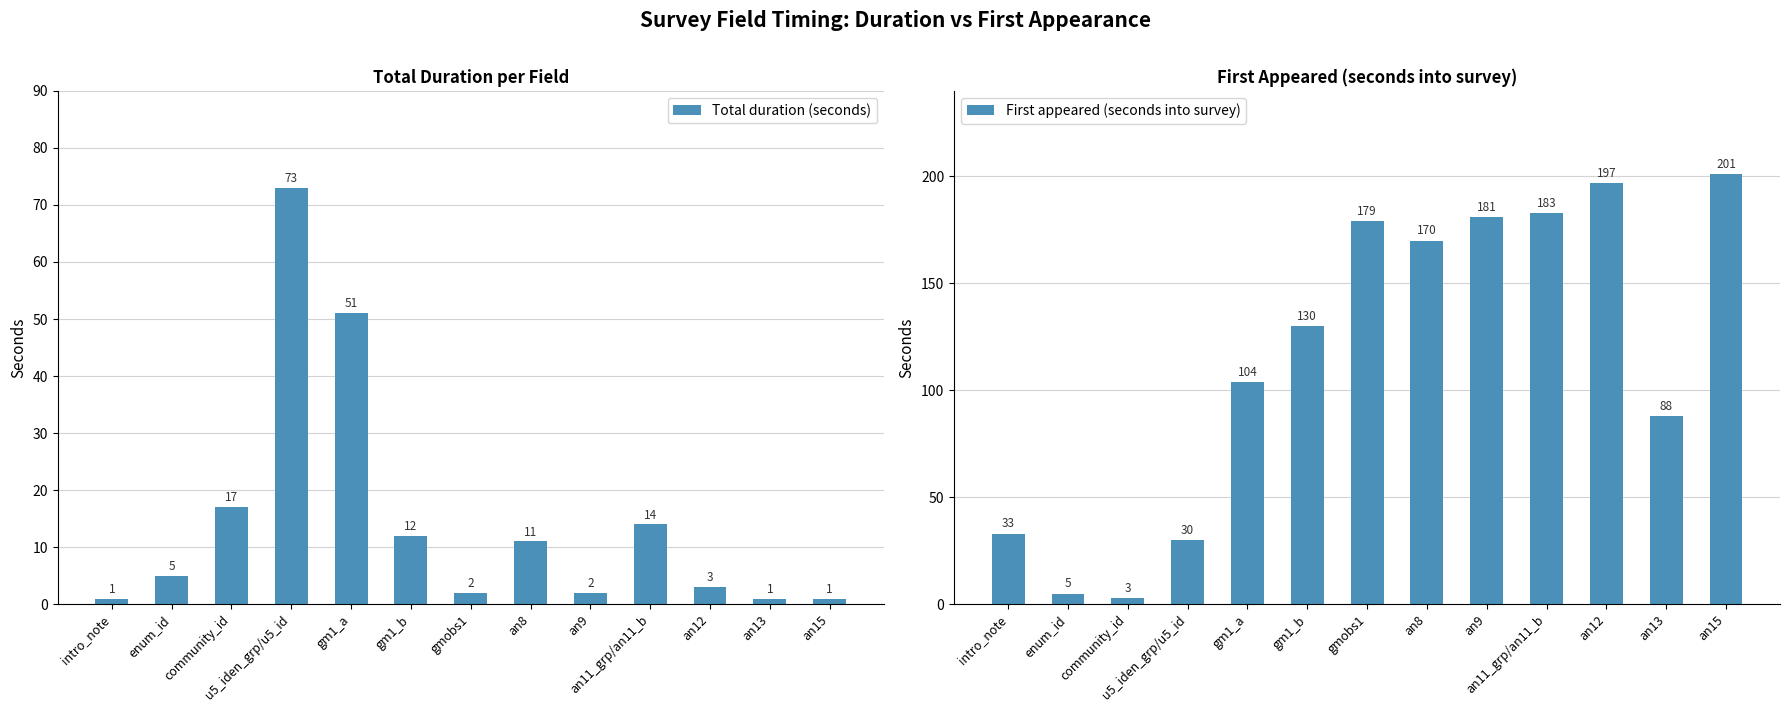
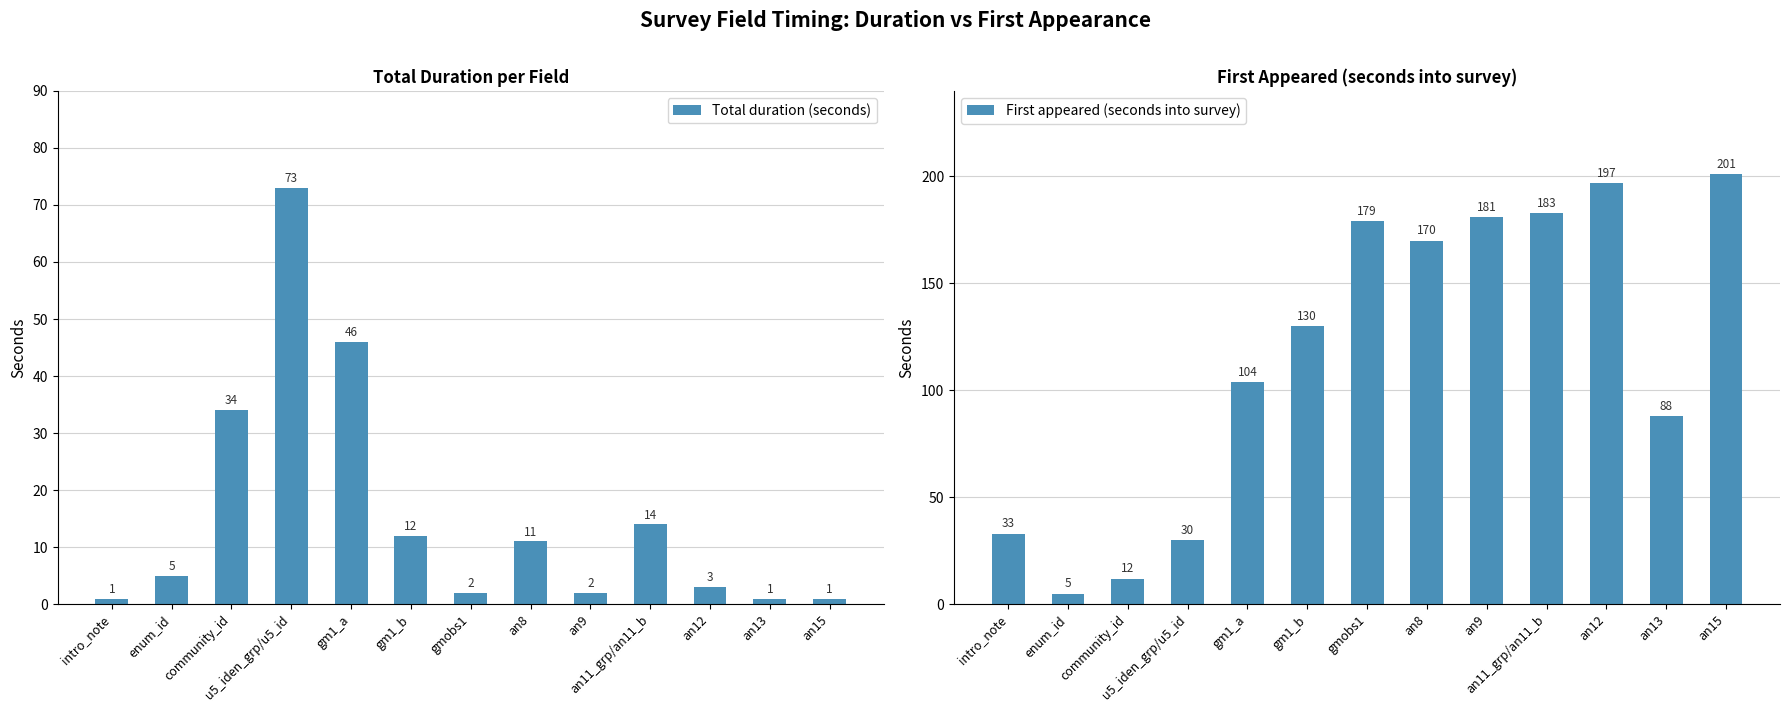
  {
    "Total Duration per Field": {
      "intro_note": 1,
      "enum_id": 5,
-     "community_id": 17,
+     "community_id": 34,
      "u5_iden_grp/u5_id": 73,
-     "gm1_a": 51,
+     "gm1_a": 46,
      "gm1_b": 12,
      "gmobs1": 2,
      "an8": 11,
      "an9": 2,
      "an11_grp/an11_b": 14,
      "an12": 3,
      "an13": 1,
      "an15": 1
    },
    "First Appeared (seconds into survey)": {
      "intro_note": 33,
      "enum_id": 5,
-     "community_id": 3,
+     "community_id": 12,
      "u5_iden_grp/u5_id": 30,
      "gm1_a": 104,
      "gm1_b": 130,
      "gmobs1": 179,
      "an8": 170,
      "an9": 181,
      "an11_grp/an11_b": 183,
      "an12": 197,
      "an13": 88,
      "an15": 201
    }
  }
